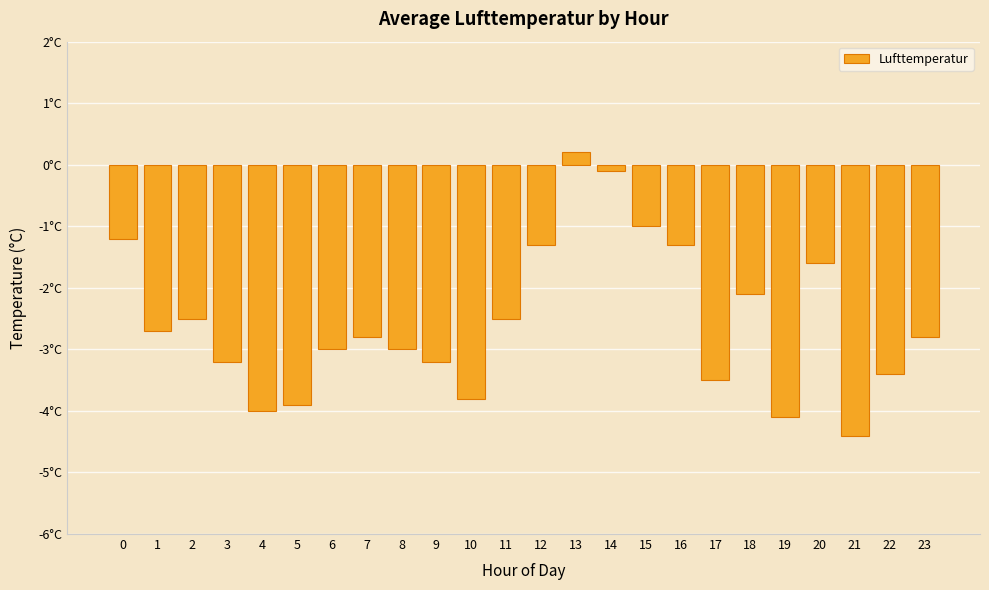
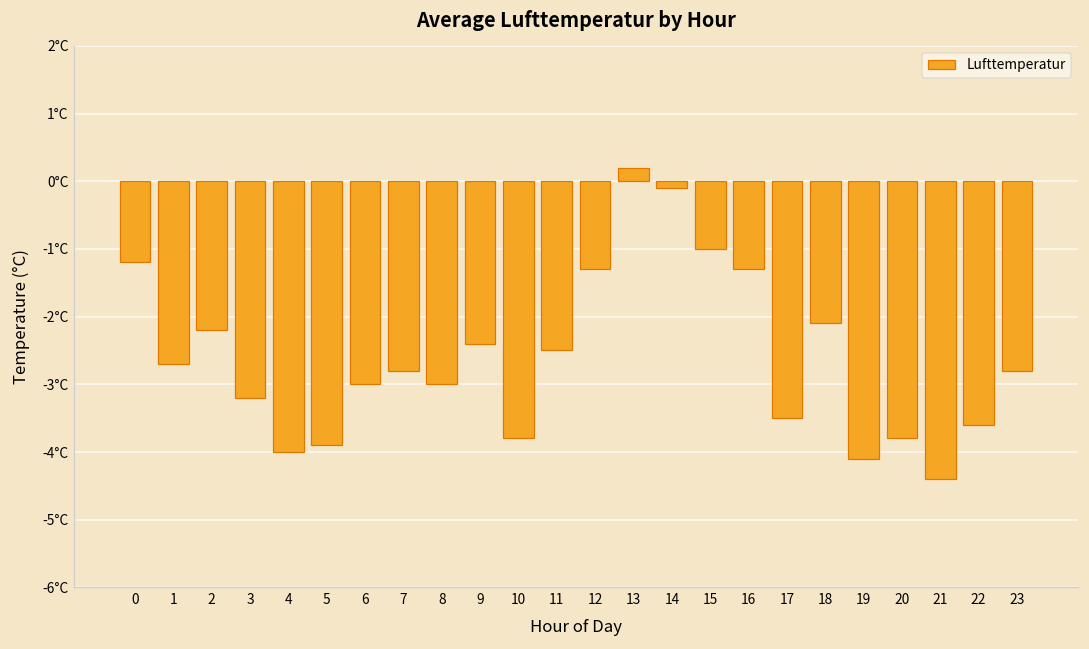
  {
    "0": "-1.2°C",
    "1": "-2.7°C",
-   "2": "-2.5°C",
+   "2": "-2.2°C",
    "3": "-3.2°C",
    "4": "-4.0°C",
    "5": "-3.9°C",
    "6": "-3.0°C",
    "7": "-2.8°C",
    "8": "-3.0°C",
-   "9": "-3.2°C",
+   "9": "-2.4°C",
    "10": "-3.8°C",
    "11": "-2.5°C",
    "12": "-1.3°C",
    "13": "0.2°C",
    "14": "-0.1°C",
    "15": "-1.0°C",
    "16": "-1.3°C",
    "17": "-3.5°C",
    "18": "-2.1°C",
    "19": "-4.1°C",
-   "20": "-1.6°C",
+   "20": "-3.8°C",
    "21": "-4.4°C",
-   "22": "-3.4°C",
+   "22": "-3.6°C",
    "23": "-2.8°C"
  }
